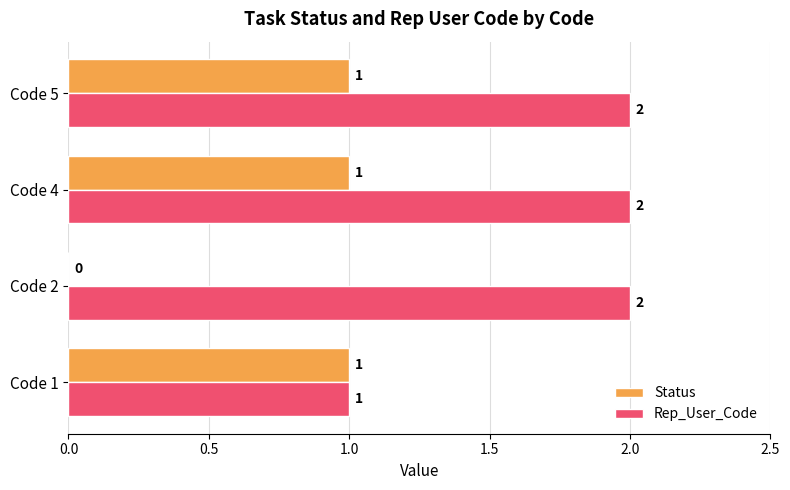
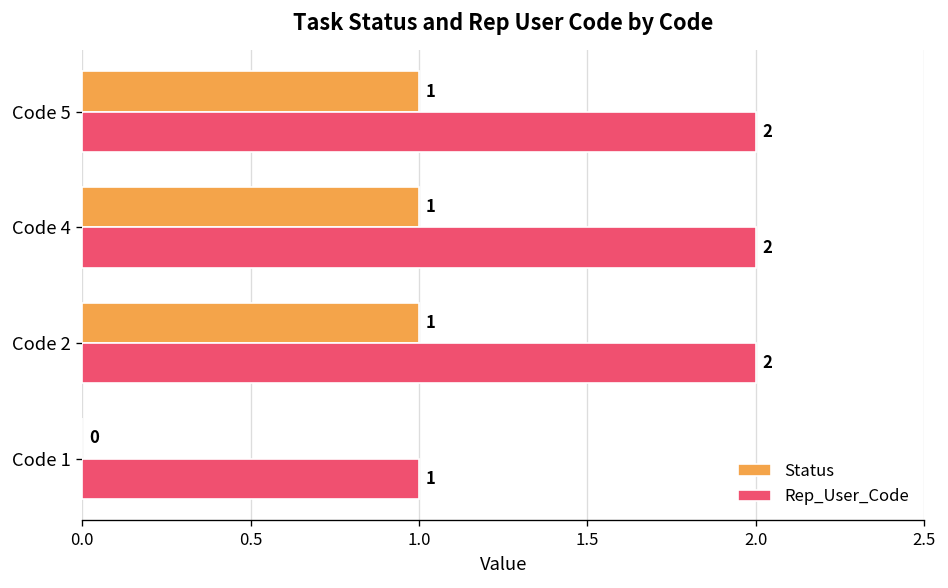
  {
    "Status": {
      "Code 5": 1,
      "Code 4": 1,
-     "Code 2": 0,
-     "Code 1": 1
+     "Code 2": 1,
+     "Code 1": 0
    },
    "Rep_User_Code": {
      "Code 5": 2,
      "Code 4": 2,
      "Code 2": 2,
      "Code 1": 1
    }
  }
